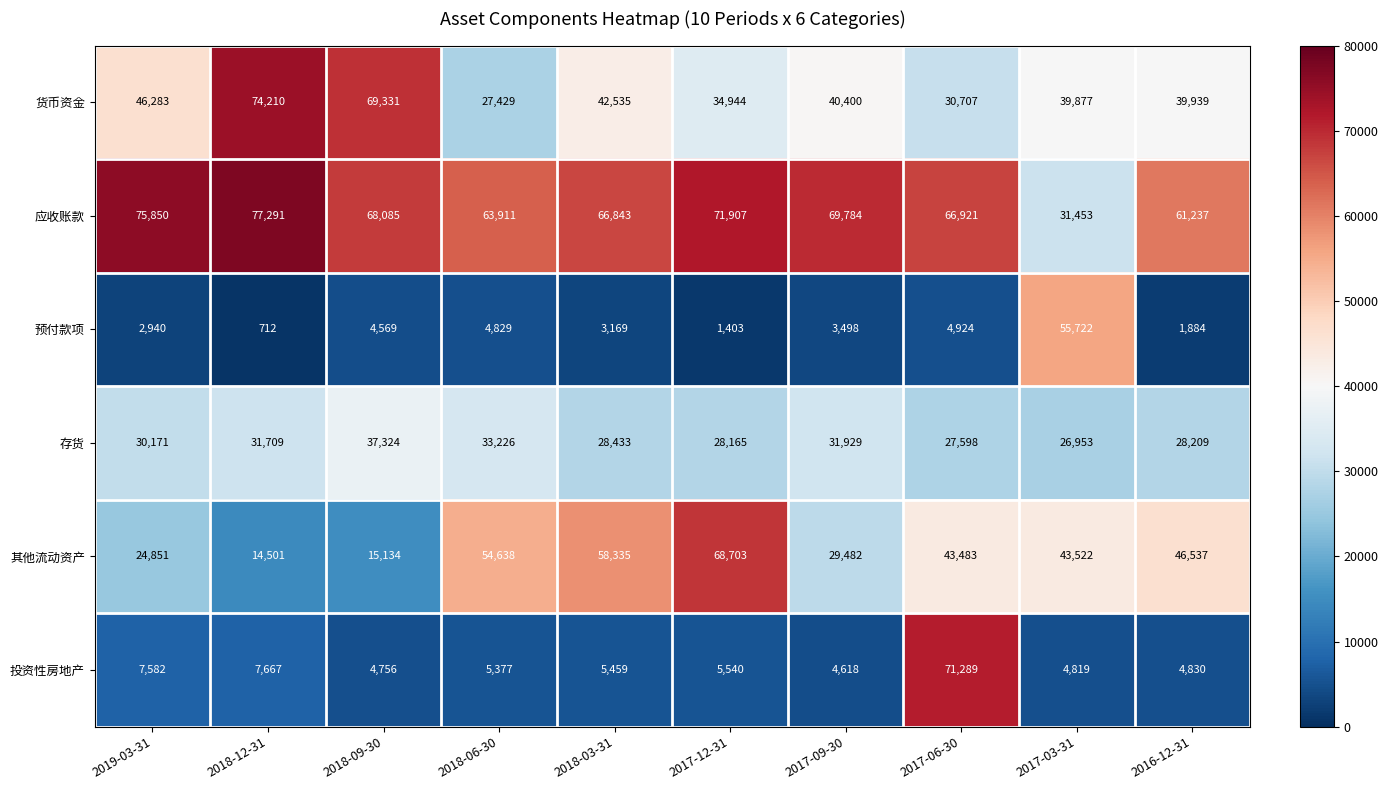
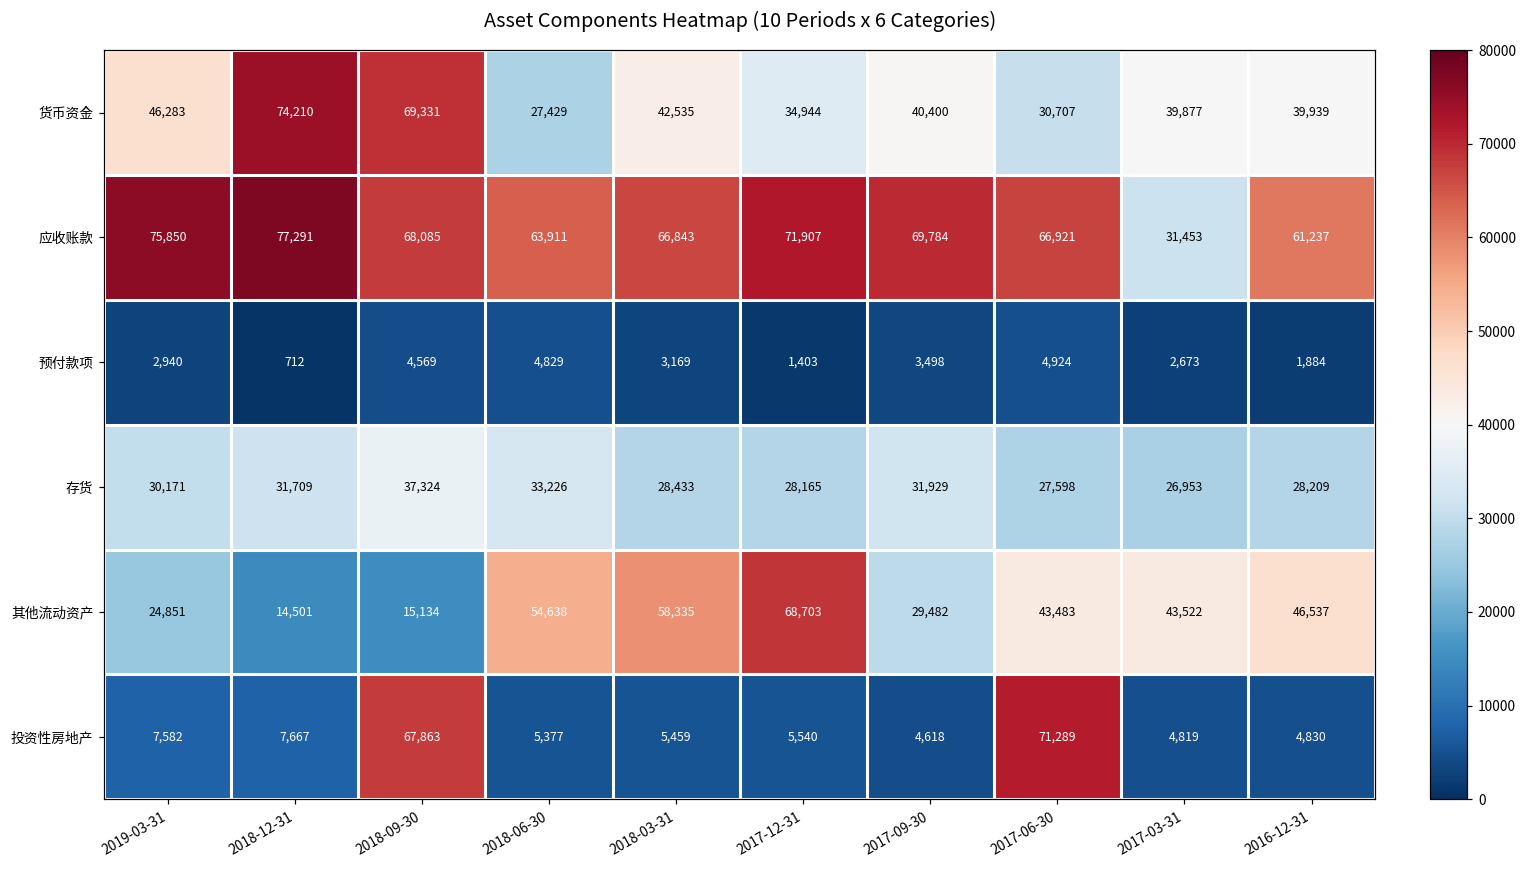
  {
    "货币资金": {
      "2019-03-31": "46,283",
      "2018-12-31": "74,210",
      "2018-09-30": "69,331",
      "2018-06-30": "27,429",
      "2018-03-31": "42,535",
      "2017-12-31": "34,944",
      "2017-09-30": "40,400",
      "2017-06-30": "30,707",
      "2017-03-31": "39,877",
      "2016-12-31": "39,939"
    },
    "应收账款": {
      "2019-03-31": "75,850",
      "2018-12-31": "77,291",
      "2018-09-30": "68,085",
      "2018-06-30": "63,911",
      "2018-03-31": "66,843",
      "2017-12-31": "71,907",
      "2017-09-30": "69,784",
      "2017-06-30": "66,921",
      "2017-03-31": "31,453",
      "2016-12-31": "61,237"
    },
    "预付款项": {
      "2019-03-31": "2,940",
      "2018-12-31": "712",
      "2018-09-30": "4,569",
      "2018-06-30": "4,829",
      "2018-03-31": "3,169",
      "2017-12-31": "1,403",
      "2017-09-30": "3,498",
      "2017-06-30": "4,924",
-     "2017-03-31": "55,722",
+     "2017-03-31": "2,673",
      "2016-12-31": "1,884"
    },
    "存货": {
      "2019-03-31": "30,171",
      "2018-12-31": "31,709",
      "2018-09-30": "37,324",
      "2018-06-30": "33,226",
      "2018-03-31": "28,433",
      "2017-12-31": "28,165",
      "2017-09-30": "31,929",
      "2017-06-30": "27,598",
      "2017-03-31": "26,953",
      "2016-12-31": "28,209"
    },
    "其他流动资产": {
      "2019-03-31": "24,851",
      "2018-12-31": "14,501",
      "2018-09-30": "15,134",
      "2018-06-30": "54,638",
      "2018-03-31": "58,335",
      "2017-12-31": "68,703",
      "2017-09-30": "29,482",
      "2017-06-30": "43,483",
      "2017-03-31": "43,522",
      "2016-12-31": "46,537"
    },
    "投资性房地产": {
      "2019-03-31": "7,582",
      "2018-12-31": "7,667",
-     "2018-09-30": "4,756",
+     "2018-09-30": "67,863",
      "2018-06-30": "5,377",
      "2018-03-31": "5,459",
      "2017-12-31": "5,540",
      "2017-09-30": "4,618",
      "2017-06-30": "71,289",
      "2017-03-31": "4,819",
      "2016-12-31": "4,830"
    }
  }
